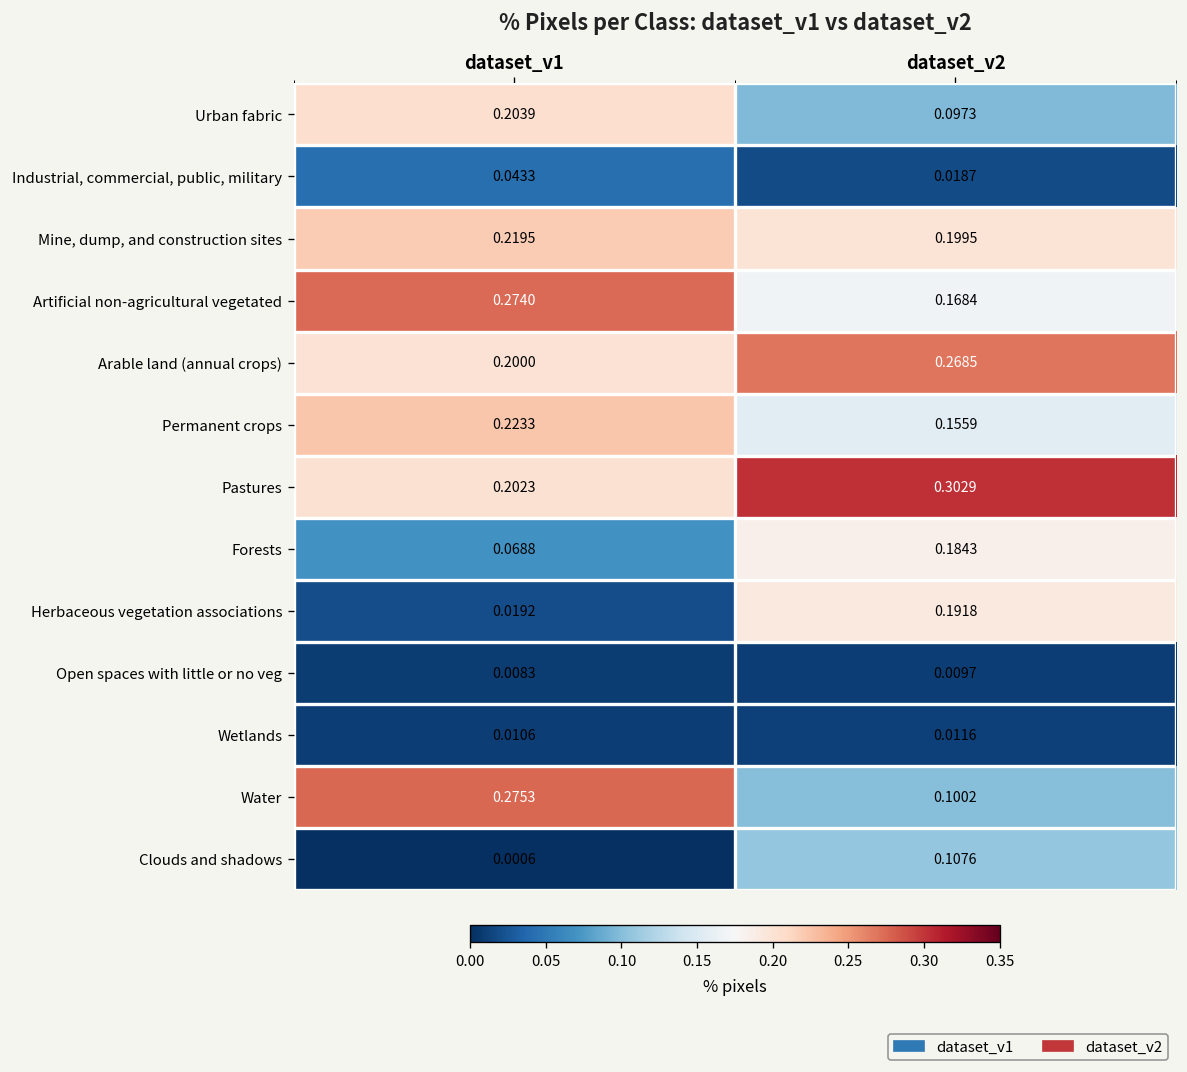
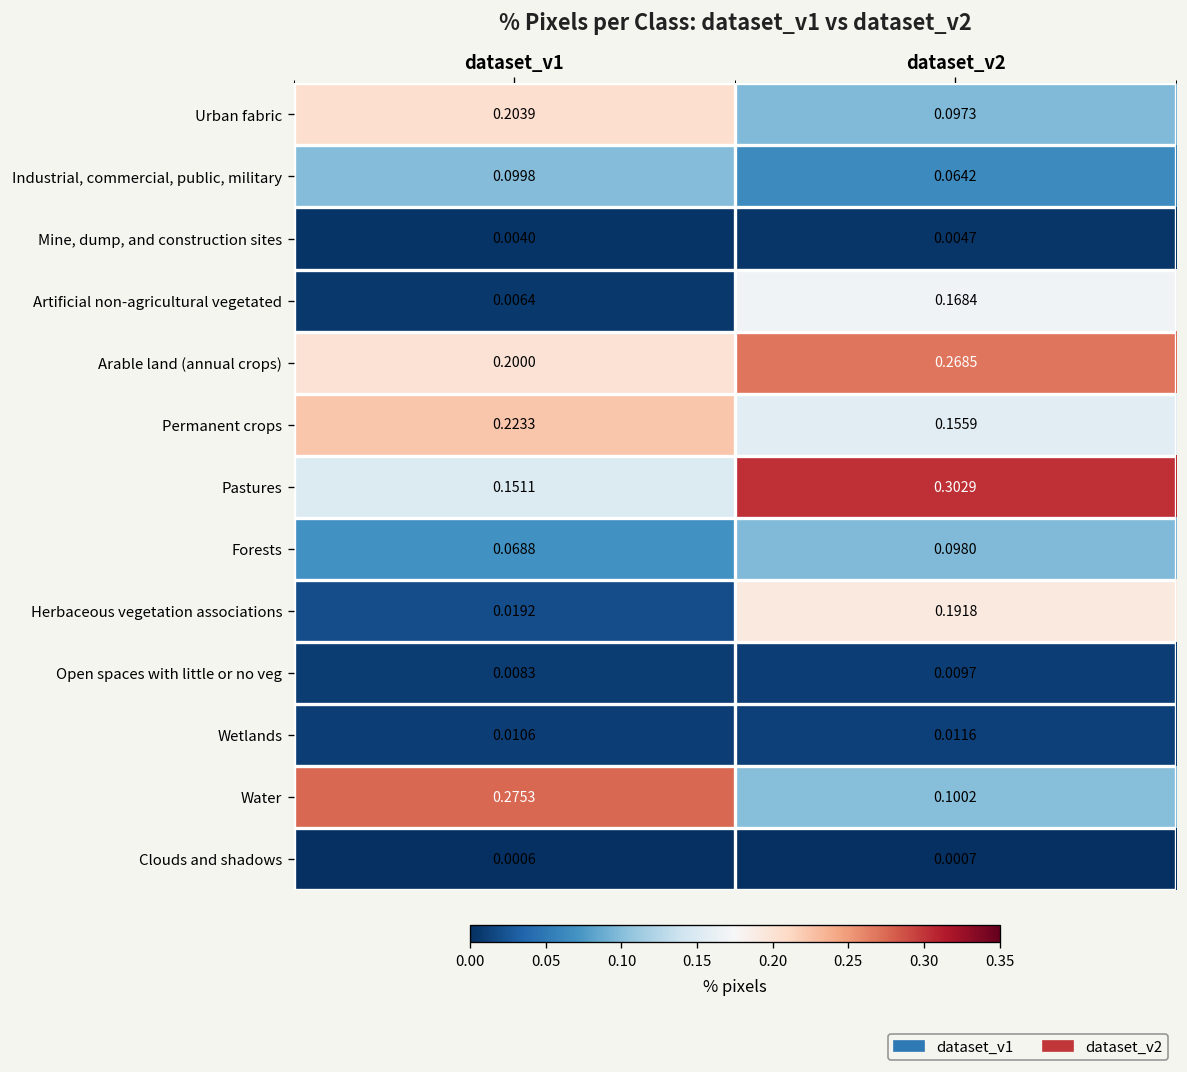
  {
    "Urban fabric": {
      "dataset_v1": 0.2039,
      "dataset_v2": 0.0973
    },
    "Industrial, commercial, public, military": {
-     "dataset_v1": 0.0433,
-     "dataset_v2": 0.0187
+     "dataset_v1": 0.0998,
+     "dataset_v2": 0.0642
    },
    "Mine, dump, and construction sites": {
-     "dataset_v1": 0.2195,
-     "dataset_v2": 0.1995
+     "dataset_v1": 0.0040,
+     "dataset_v2": 0.0047
    },
    "Artificial non-agricultural vegetated": {
-     "dataset_v1": 0.2740,
+     "dataset_v1": 0.0064,
      "dataset_v2": 0.1684
    },
    "Arable land (annual crops)": {
      "dataset_v1": 0.2000,
      "dataset_v2": 0.2685
    },
    "Permanent crops": {
      "dataset_v1": 0.2233,
      "dataset_v2": 0.1559
    },
    "Pastures": {
-     "dataset_v1": 0.2023,
+     "dataset_v1": 0.1511,
      "dataset_v2": 0.3029
    },
    "Forests": {
      "dataset_v1": 0.0688,
-     "dataset_v2": 0.1843
+     "dataset_v2": 0.0980
    },
    "Herbaceous vegetation associations": {
      "dataset_v1": 0.0192,
      "dataset_v2": 0.1918
    },
    "Open spaces with little or no veg": {
      "dataset_v1": 0.0083,
      "dataset_v2": 0.0097
    },
    "Wetlands": {
      "dataset_v1": 0.0106,
      "dataset_v2": 0.0116
    },
    "Water": {
      "dataset_v1": 0.2753,
      "dataset_v2": 0.1002
    },
    "Clouds and shadows": {
      "dataset_v1": 0.0006,
-     "dataset_v2": 0.1076
+     "dataset_v2": 0.0007
    }
  }
